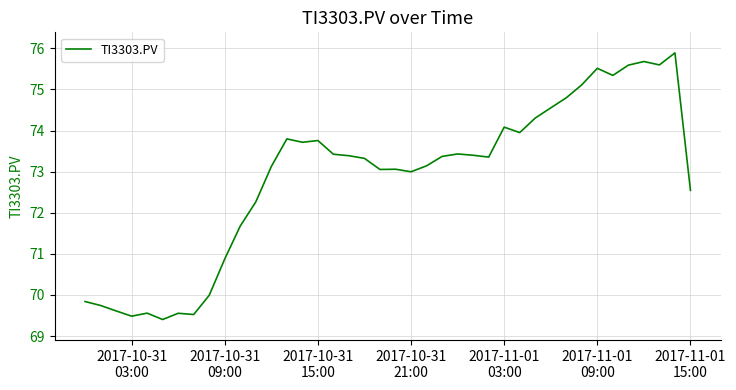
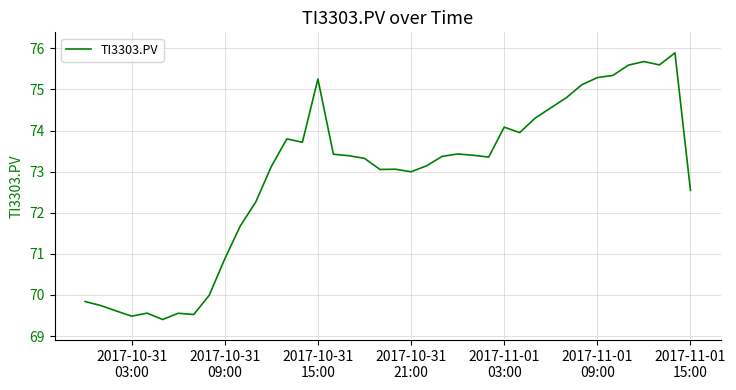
  {
    "2017-10-31 03:00": 69.5,
    "2017-10-31 09:00": 70.9,
-   "2017-10-31 15:00": 73.8,
+   "2017-10-31 15:00": 75.3,
    "2017-10-31 21:00": 73.0,
    "2017-11-01 03:00": 74.1,
-   "2017-11-01 09:00": 75.5,
+   "2017-11-01 09:00": 75.3,
    "2017-11-01 15:00": 72.5
  }
